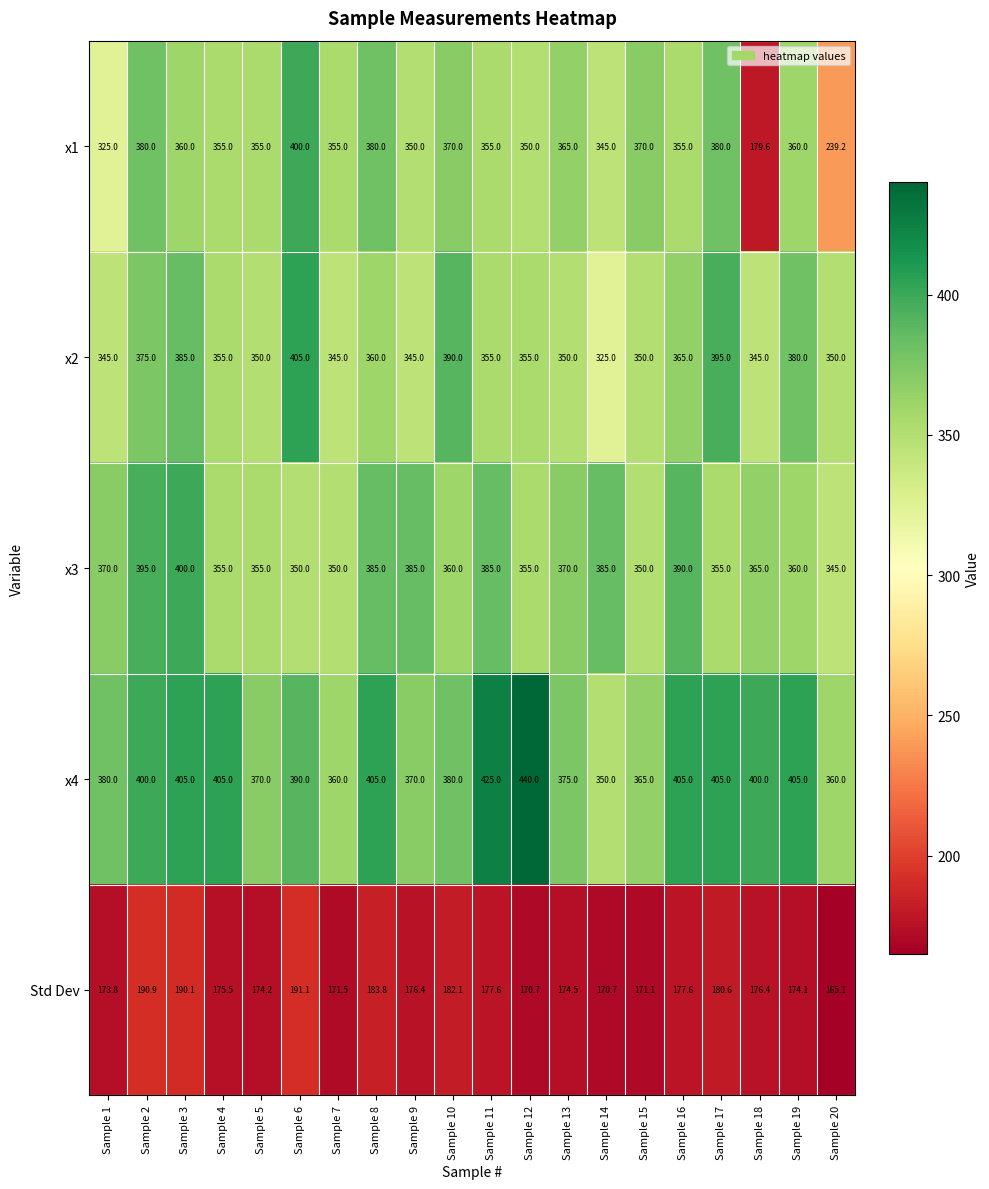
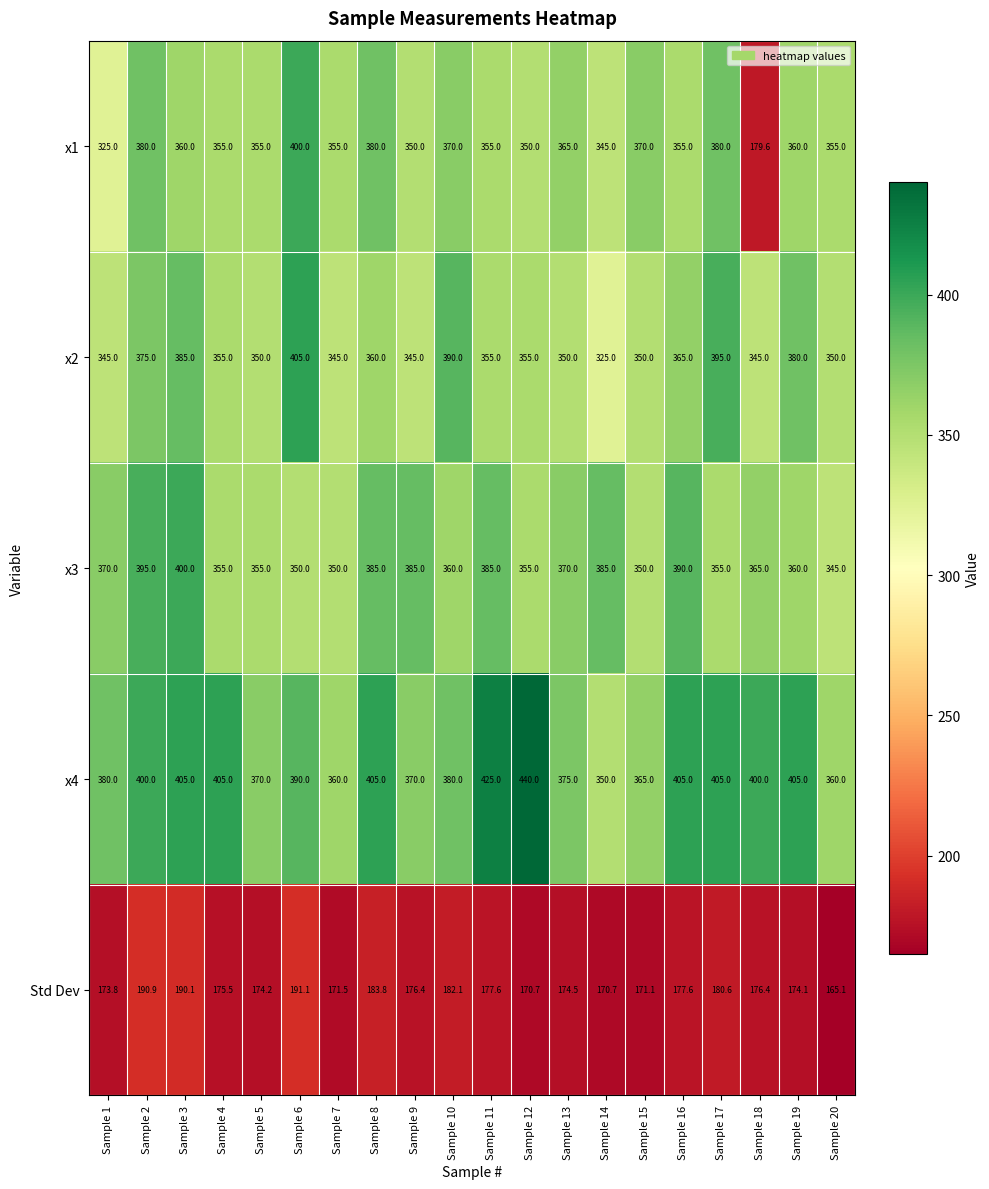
  {
    "x1": {
      "Sample 1": 325.0,
      "Sample 2": 380.0,
      "Sample 3": 360.0,
      "Sample 4": 355.0,
      "Sample 5": 355.0,
      "Sample 6": 400.0,
      "Sample 7": 355.0,
      "Sample 8": 380.0,
      "Sample 9": 350.0,
      "Sample 10": 370.0,
      "Sample 11": 355.0,
      "Sample 12": 350.0,
      "Sample 13": 365.0,
      "Sample 14": 345.0,
      "Sample 15": 370.0,
      "Sample 16": 355.0,
      "Sample 17": 380.0,
      "Sample 18": 179.6,
      "Sample 19": 360.0,
-     "Sample 20": 239.2
+     "Sample 20": 355.0
    },
    "x2": {
      "Sample 1": 345.0,
      "Sample 2": 375.0,
      "Sample 3": 385.0,
      "Sample 4": 355.0,
      "Sample 5": 350.0,
      "Sample 6": 405.0,
      "Sample 7": 345.0,
      "Sample 8": 360.0,
      "Sample 9": 345.0,
      "Sample 10": 390.0,
      "Sample 11": 355.0,
      "Sample 12": 355.0,
      "Sample 13": 350.0,
      "Sample 14": 325.0,
      "Sample 15": 350.0,
      "Sample 16": 365.0,
      "Sample 17": 395.0,
      "Sample 18": 345.0,
      "Sample 19": 380.0,
      "Sample 20": 350.0
    },
    "x3": {
      "Sample 1": 370.0,
      "Sample 2": 395.0,
      "Sample 3": 400.0,
      "Sample 4": 355.0,
      "Sample 5": 355.0,
      "Sample 6": 350.0,
      "Sample 7": 350.0,
      "Sample 8": 385.0,
      "Sample 9": 385.0,
      "Sample 10": 360.0,
      "Sample 11": 385.0,
      "Sample 12": 355.0,
      "Sample 13": 370.0,
      "Sample 14": 385.0,
      "Sample 15": 350.0,
      "Sample 16": 390.0,
      "Sample 17": 355.0,
      "Sample 18": 365.0,
      "Sample 19": 360.0,
      "Sample 20": 345.0
    },
    "x4": {
      "Sample 1": 380.0,
      "Sample 2": 400.0,
      "Sample 3": 405.0,
      "Sample 4": 405.0,
      "Sample 5": 370.0,
      "Sample 6": 390.0,
      "Sample 7": 360.0,
      "Sample 8": 405.0,
      "Sample 9": 370.0,
      "Sample 10": 380.0,
      "Sample 11": 425.0,
      "Sample 12": 440.0,
      "Sample 13": 375.0,
      "Sample 14": 350.0,
      "Sample 15": 365.0,
      "Sample 16": 405.0,
      "Sample 17": 405.0,
      "Sample 18": 400.0,
      "Sample 19": 405.0,
      "Sample 20": 360.0
    },
    "Std Dev": {
      "Sample 1": 173.8,
      "Sample 2": 190.9,
      "Sample 3": 190.1,
      "Sample 4": 175.5,
      "Sample 5": 174.2,
      "Sample 6": 191.1,
      "Sample 7": 171.5,
      "Sample 8": 183.8,
      "Sample 9": 176.4,
      "Sample 10": 182.1,
      "Sample 11": 177.6,
      "Sample 12": 170.7,
      "Sample 13": 174.5,
      "Sample 14": 170.7,
      "Sample 15": 171.1,
      "Sample 16": 177.6,
      "Sample 17": 180.6,
      "Sample 18": 176.4,
      "Sample 19": 174.1,
      "Sample 20": 165.1
    }
  }
